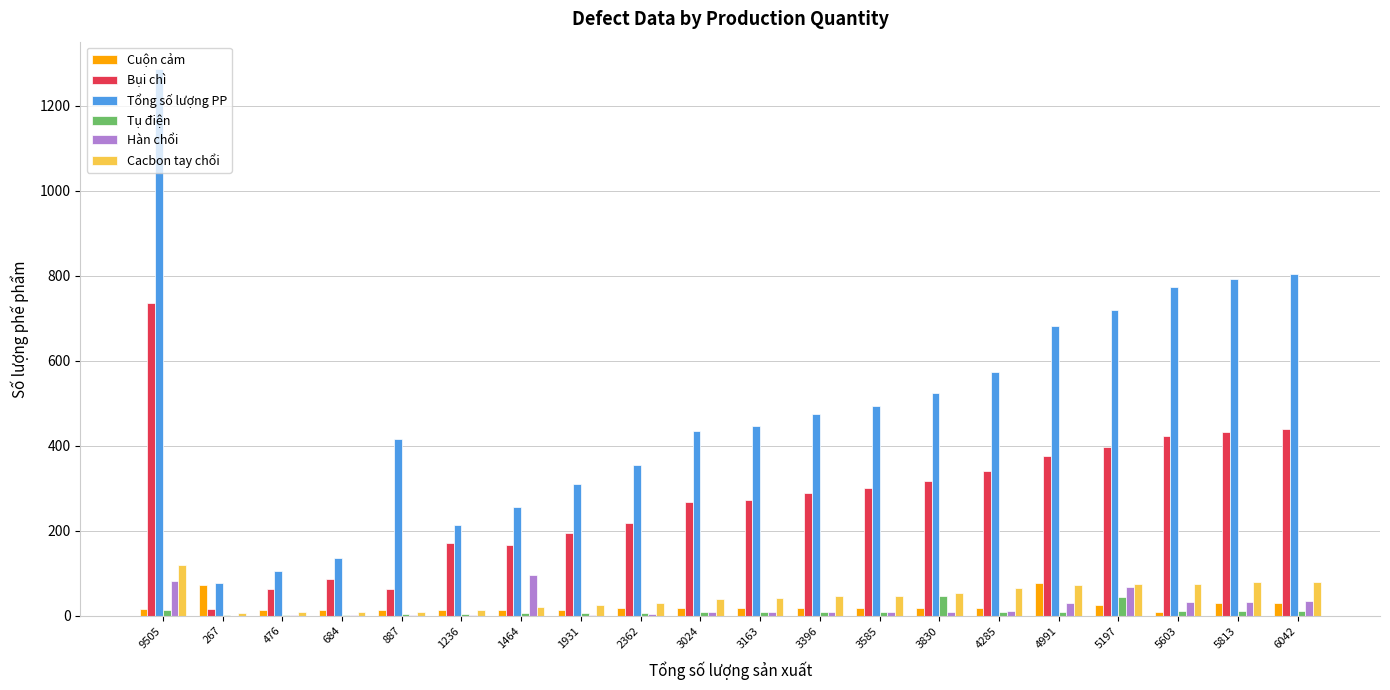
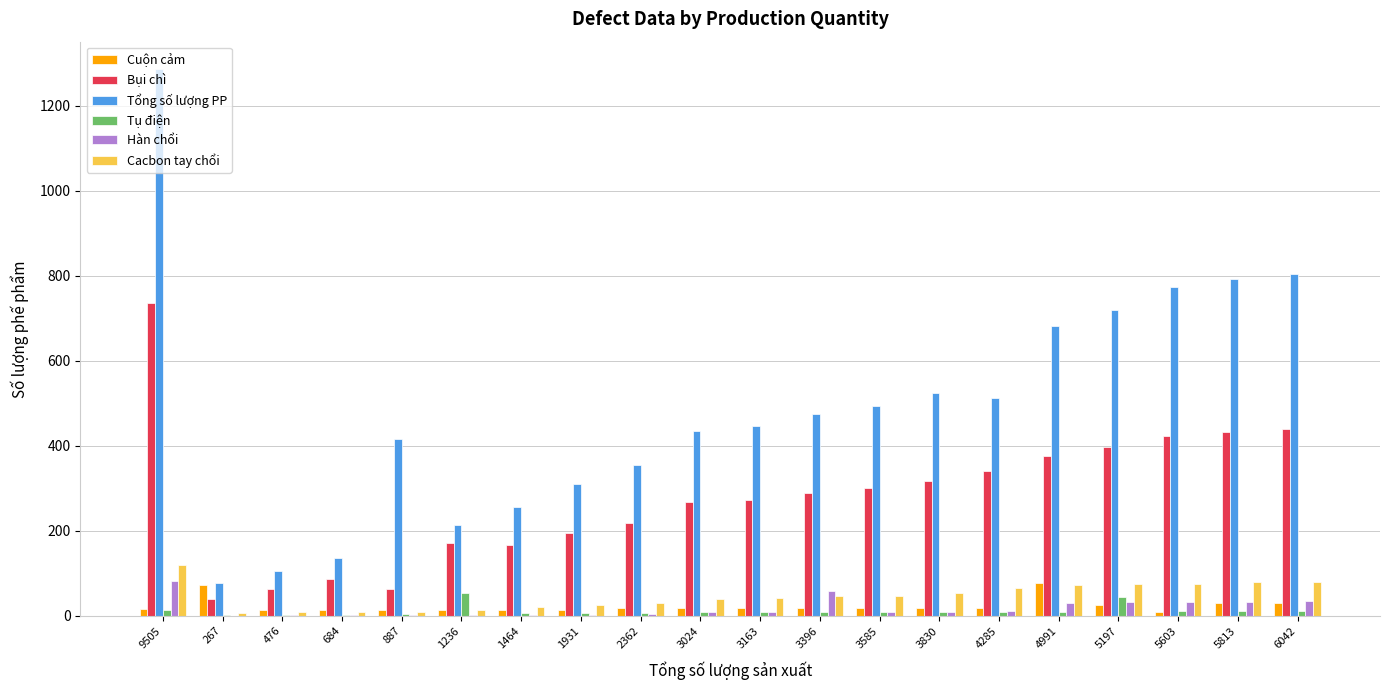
  {
    "Cuộn cảm": {
      "9505": 20,
      "267": 70,
      "476": 20,
      "684": 20,
      "887": 20,
      "1236": 20,
      "1464": 20,
      "1931": 20,
      "2362": 20,
      "3024": 20,
      "3163": 20,
      "3396": 20,
      "3585": 20,
      "3830": 20,
      "4285": 20,
      "4991": 80,
      "5197": 30,
      "5603": 10,
      "5813": 30,
      "6042": 30
    },
    "Bụi chì": {
      "9505": 740,
-     "267": 20,
+     "267": 40,
      "476": 60,
      "684": 90,
      "887": 60,
      "1236": 170,
      "1464": 170,
      "1931": 200,
      "2362": 220,
      "3024": 270,
      "3163": 270,
      "3396": 290,
      "3585": 300,
      "3830": 320,
      "4285": 340,
      "4991": 380,
      "5197": 400,
      "5603": 420,
      "5813": 430,
      "6042": 440
    },
    "Tổng số lượng PP": {
      "267": 80,
      "476": 110,
      "684": 140,
      "887": 420,
      "1236": 210,
      "1464": 260,
      "1931": 310,
      "2362": 360,
      "3024": 440,
      "3163": 450,
      "3396": 470,
      "3585": 500,
      "3830": 530,
-     "4285": 570,
+     "4285": 510,
      "4991": 680,
      "5197": 720,
      "5603": 770,
      "5813": 790,
      "6042": 800
    },
    "Tụ điện": {
      "9505": 20,
-     "1236": 0,
+     "1236": 60,
      "1464": 10,
      "1931": 10,
      "2362": 10,
      "3024": 10,
      "3163": 10,
      "3396": 10,
      "3585": 10,
-     "3830": 50,
+     "3830": 10,
      "4285": 10,
      "4991": 10,
      "5197": 50,
      "5603": 10,
      "5813": 10,
      "6042": 10
    },
    "Hàn chổi": {
      "9505": 80,
      "267": 0,
-     "1464": 100,
+     "1464": 0,
      "3024": 10,
      "3163": 10,
-     "3396": 10,
+     "3396": 60,
      "3585": 10,
      "3830": 10,
      "4285": 10,
      "4991": 30,
-     "5197": 70,
+     "5197": 30,
      "5603": 30,
      "5813": 30,
      "6042": 30
    },
    "Cacbon tay chổi": {
      "9505": 120,
      "267": 10,
      "476": 10,
      "684": 10,
      "887": 10,
      "1236": 10,
      "1464": 20,
      "1931": 30,
      "2362": 30,
      "3024": 40,
      "3163": 40,
      "3396": 50,
      "3585": 50,
      "3830": 50,
      "4285": 70,
      "4991": 70,
      "5197": 80,
      "5603": 80,
      "5813": 80,
      "6042": 80
    }
  }
